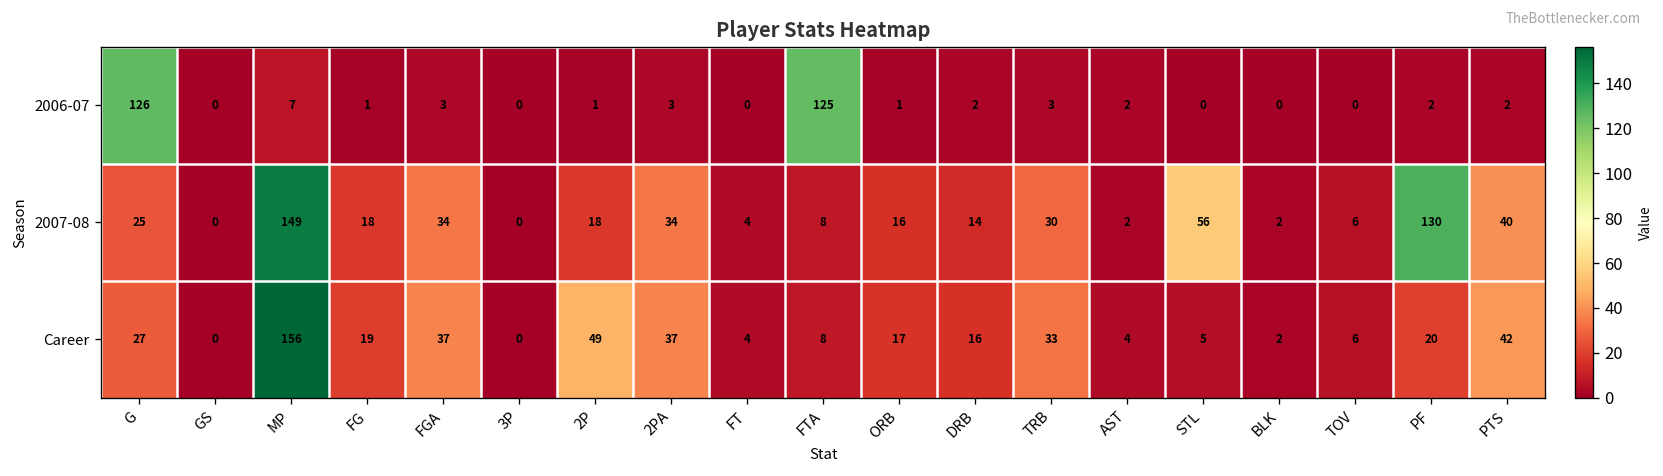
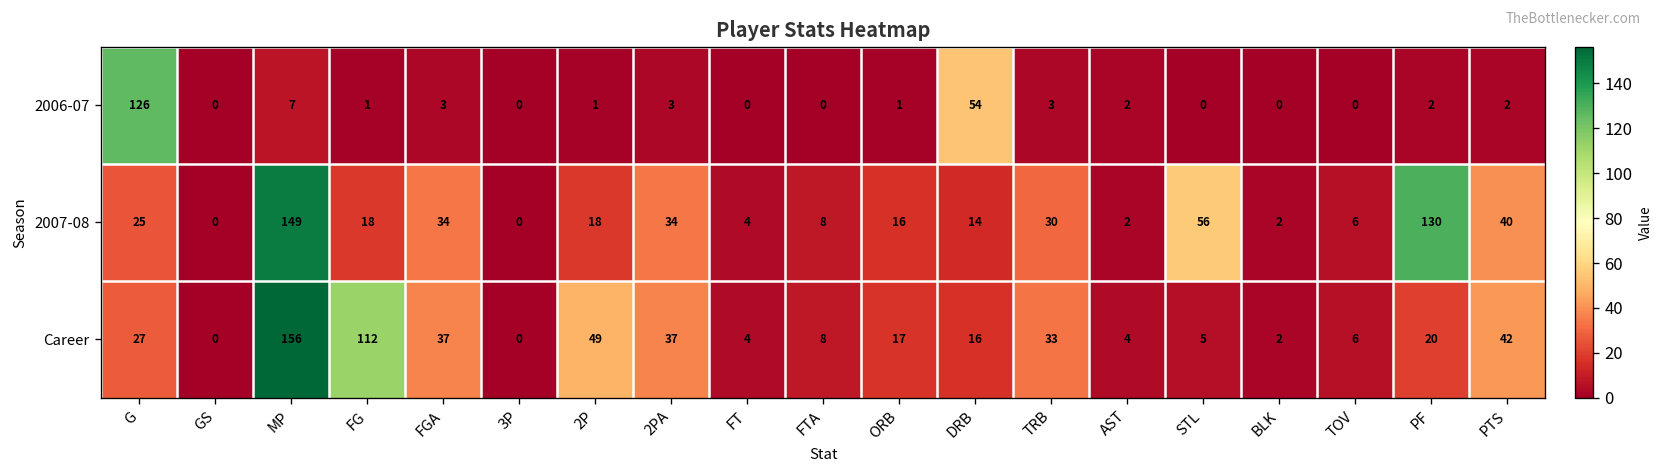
  {
    "2006-07": {
      "G": 126,
      "GS": 0,
      "MP": 7,
      "FG": 1,
      "FGA": 3,
      "3P": 0,
      "2P": 1,
      "2PA": 3,
      "FT": 0,
-     "FTA": 125,
+     "FTA": 0,
      "ORB": 1,
-     "DRB": 2,
+     "DRB": 54,
      "TRB": 3,
      "AST": 2,
      "STL": 0,
      "BLK": 0,
      "TOV": 0,
      "PF": 2,
      "PTS": 2
    },
    "2007-08": {
      "G": 25,
      "GS": 0,
      "MP": 149,
      "FG": 18,
      "FGA": 34,
      "3P": 0,
      "2P": 18,
      "2PA": 34,
      "FT": 4,
      "FTA": 8,
      "ORB": 16,
      "DRB": 14,
      "TRB": 30,
      "AST": 2,
      "STL": 56,
      "BLK": 2,
      "TOV": 6,
      "PF": 130,
      "PTS": 40
    },
    "Career": {
      "G": 27,
      "GS": 0,
      "MP": 156,
-     "FG": 19,
+     "FG": 112,
      "FGA": 37,
      "3P": 0,
      "2P": 49,
      "2PA": 37,
      "FT": 4,
      "FTA": 8,
      "ORB": 17,
      "DRB": 16,
      "TRB": 33,
      "AST": 4,
      "STL": 5,
      "BLK": 2,
      "TOV": 6,
      "PF": 20,
      "PTS": 42
    }
  }
